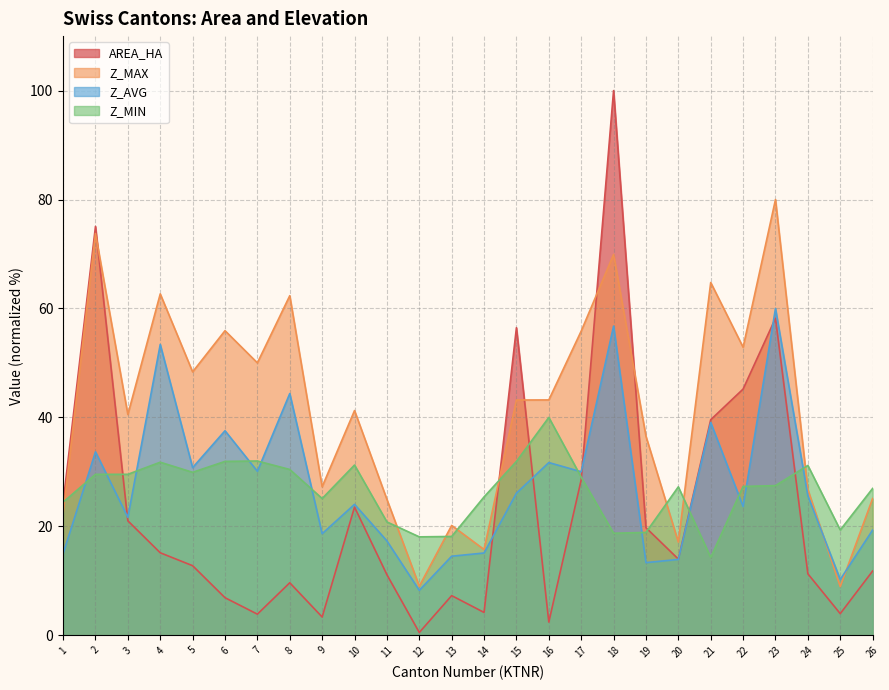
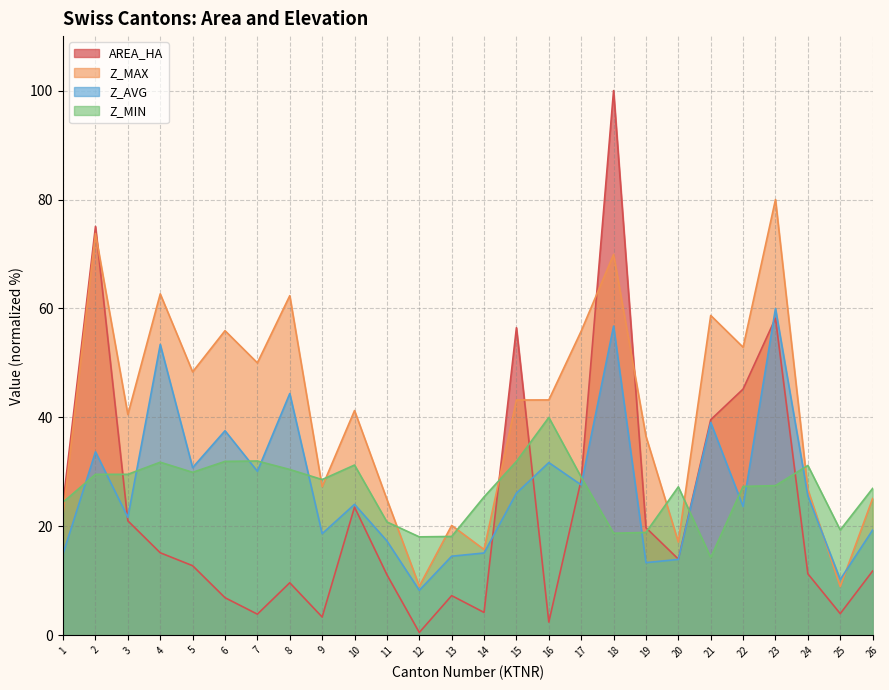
  {
    "AREA_HA": {
      "2": 75,
      "3": 21,
      "4": 15,
      "5": 13,
      "6": 7,
      "7": 4,
      "8": 10,
      "9": 3,
      "10": 24,
      "11": 11,
      "12": 1,
      "13": 7,
      "14": 4,
      "15": 56,
      "16": 2,
      "17": 29,
      "18": 100,
      "19": 20,
      "21": 40,
      "22": 45,
      "23": 58,
      "24": 11,
      "25": 4,
      "26": 12
    },
    "Z_MAX": {
      "1": 22,
      "2": 74,
      "3": 41,
      "4": 63,
      "5": 48,
      "6": 56,
      "7": 50,
      "8": 62,
      "9": 27,
      "10": 41,
      "11": 25,
      "12": 9,
      "13": 20,
      "14": 16,
      "15": 43,
      "16": 43,
      "17": 56,
      "18": 70,
      "19": 37,
      "20": 17,
-     "21": 65,
+     "21": 59,
      "22": 53,
      "23": 80,
      "24": 27,
      "25": 9,
      "26": 25
    },
    "Z_AVG": {
      "1": 15,
      "2": 34,
      "3": 22,
      "4": 53,
      "5": 31,
      "6": 38,
      "7": 30,
      "8": 44,
      "9": 19,
      "10": 24,
      "11": 17,
      "12": 8,
      "13": 15,
      "14": 15,
      "15": 26,
      "16": 32,
-     "17": 30,
+     "17": 28,
      "18": 57,
      "19": 13,
      "21": 39,
      "22": 24,
      "23": 60,
      "24": 26,
      "25": 10,
      "26": 19
    },
    "Z_MIN": {
      "2": 30,
      "3": 30,
      "4": 32,
      "5": 30,
      "6": 32,
      "7": 32,
      "8": 30,
-     "9": 25,
+     "9": 29,
      "10": 31,
      "11": 21,
      "12": 18,
      "13": 18,
      "14": 25,
      "15": 32,
      "16": 40,
      "17": 29,
      "18": 19,
      "19": 19,
      "20": 27,
      "21": 14,
      "22": 27,
      "23": 27,
      "24": 31,
      "25": 19,
      "26": 27
    }
  }
